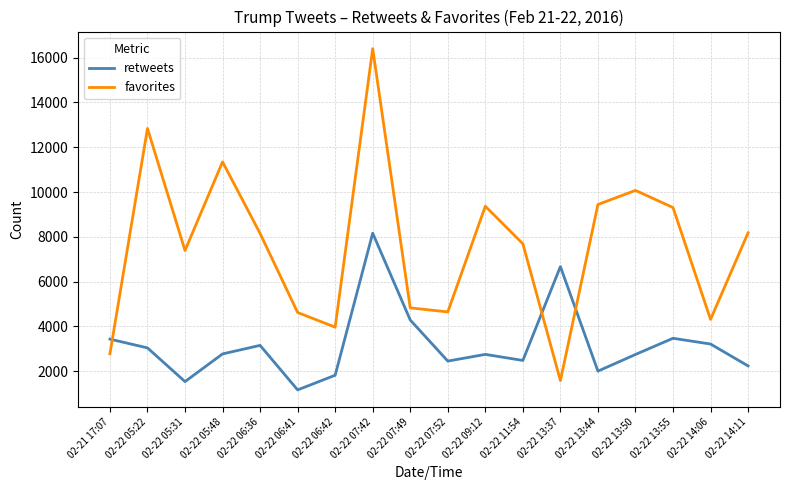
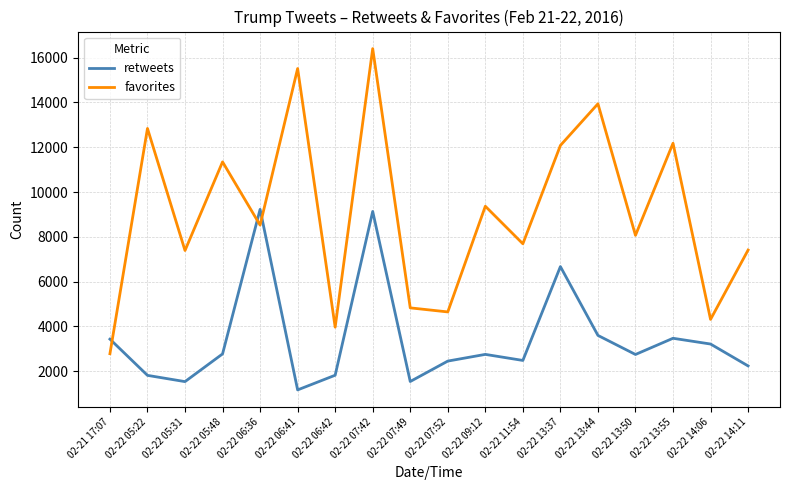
  {
    "retweets": {
      "02-21 17:07": 3400,
-     "02-22 05:22": 3000,
+     "02-22 05:22": 1800,
      "02-22 05:31": 1500,
      "02-22 05:48": 2800,
-     "02-22 06:36": 3200,
+     "02-22 06:36": 9200,
      "02-22 06:41": 1200,
      "02-22 06:42": 1800,
-     "02-22 07:42": 8200,
-     "02-22 07:49": 4300,
+     "02-22 07:42": 9100,
+     "02-22 07:49": 1500,
      "02-22 07:52": 2500,
      "02-22 09:12": 2800,
      "02-22 11:54": 2500,
      "02-22 13:37": 6700,
-     "02-22 13:44": 2000,
+     "02-22 13:44": 3600,
      "02-22 13:50": 2800,
      "02-22 13:55": 3500,
      "02-22 14:06": 3200,
      "02-22 14:11": 2200
    },
    "favorites": {
      "02-21 17:07": 2800,
      "02-22 05:22": 12800,
      "02-22 05:31": 7400,
      "02-22 05:48": 11300,
-     "02-22 06:36": 8200,
-     "02-22 06:41": 4600,
+     "02-22 06:36": 8500,
+     "02-22 06:41": 15500,
      "02-22 06:42": 4000,
      "02-22 07:42": 16400,
      "02-22 07:49": 4800,
      "02-22 07:52": 4600,
      "02-22 09:12": 9400,
      "02-22 11:54": 7700,
-     "02-22 13:37": 1600,
-     "02-22 13:44": 9400,
-     "02-22 13:50": 10100,
-     "02-22 13:55": 9300,
+     "02-22 13:37": 12100,
+     "02-22 13:44": 13900,
+     "02-22 13:50": 8100,
+     "02-22 13:55": 12200,
      "02-22 14:06": 4300,
-     "02-22 14:11": 8200
+     "02-22 14:11": 7400
    }
  }
